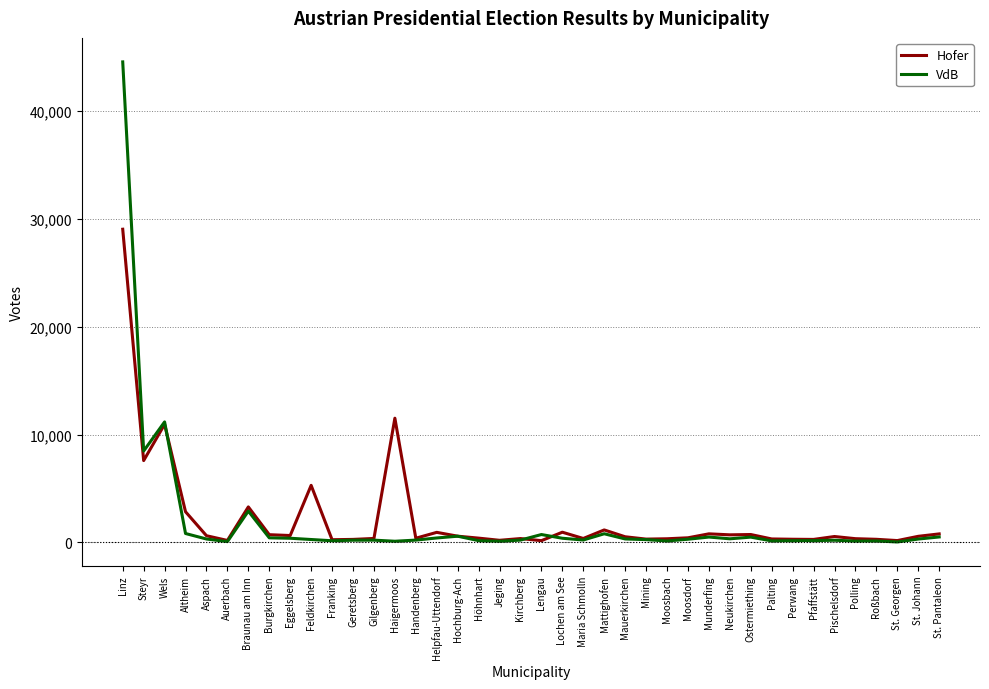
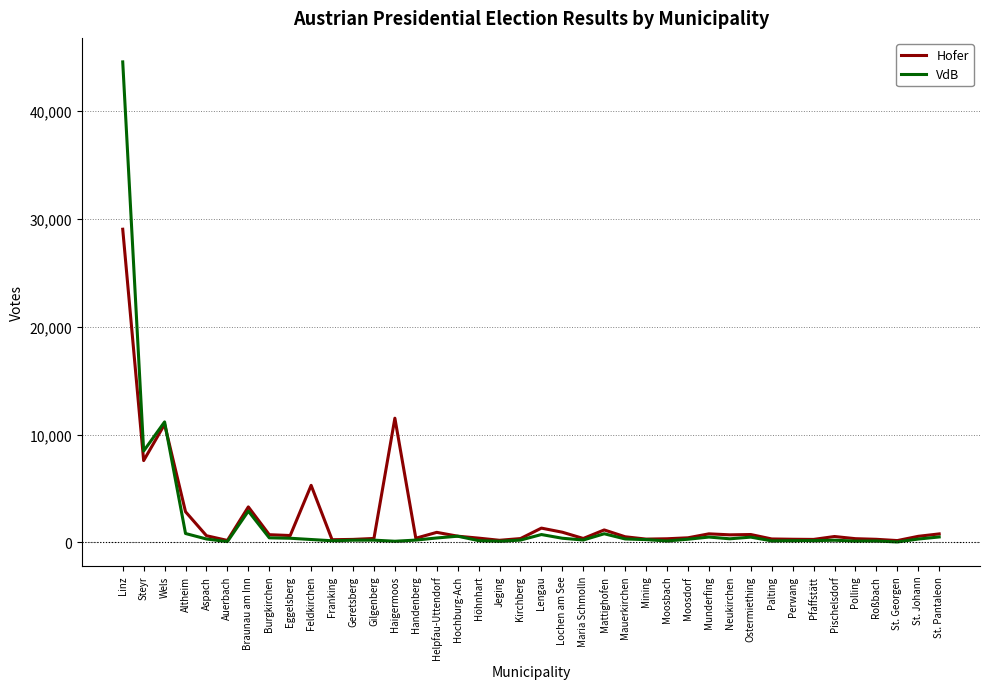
  {
    "Hofer": {
      "Linz": "29,000",
      "Steyr": "7,600",
      "Altheim": "2,800",
      "Aspach": "600",
      "Braunau am Inn": "3,300",
      "Burgkirchen": "700",
      "Eggelsberg": "600",
      "Feldkirchen": "5,300",
      "Haigermoos": "11,500",
      "Helpfau-Uttendorf": "900",
-     "Lengau": "200",
+     "Lengau": "1,300",
      "Lochen am See": "900",
      "Mattighofen": "1,200",
      "Munderfing": "800",
      "Neukirchen": "700",
      "Ostermiething": "700",
      "Pischelsdorf": "500",
      "St. Johann": "600",
      "St. Pantaleon": "800"
    },
    "VdB": {
      "Linz": "44,600",
      "Steyr": "8,500",
      "Altheim": "800",
      "Aspach": "300",
      "Braunau am Inn": "2,900",
      "Burgkirchen": "400",
      "Eggelsberg": "400",
      "Feldkirchen": "300",
      "Haigermoos": "100",
      "Helpfau-Uttendorf": "400",
      "Lengau": "700",
      "Lochen am See": "400",
      "Mattighofen": "800",
      "Munderfing": "500",
      "Neukirchen": "300",
      "Ostermiething": "500",
      "Pischelsdorf": "200",
      "St. Johann": "300",
      "St. Pantaleon": "500"
    }
  }
